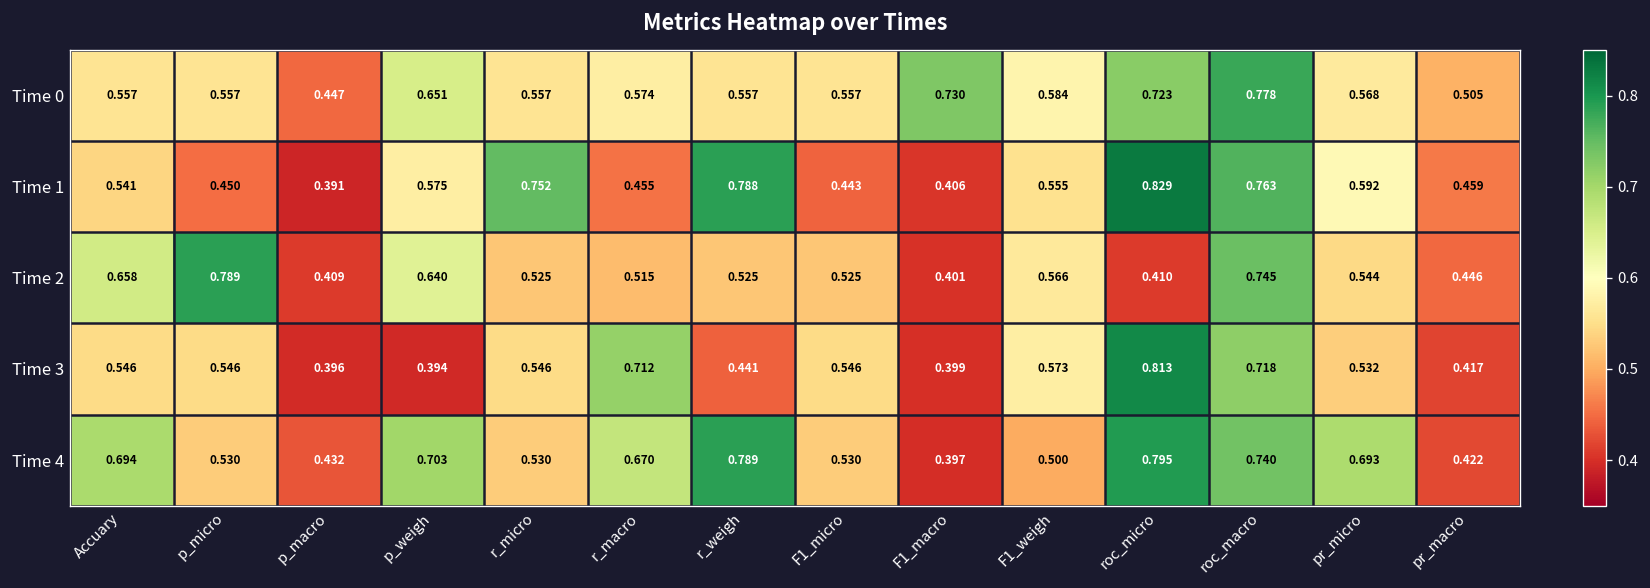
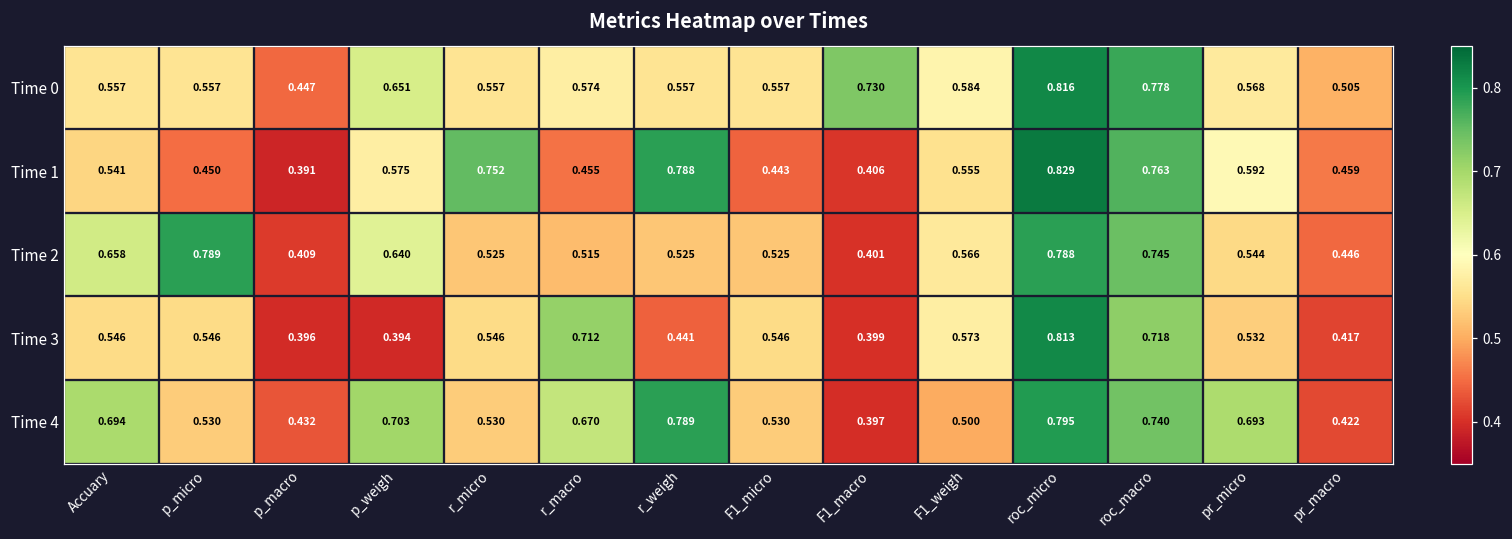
  {
    "Time 0": {
      "Accuary": 0.557,
      "p_micro": 0.557,
      "p_macro": 0.447,
      "p_weigh": 0.651,
      "r_micro": 0.557,
      "r_macro": 0.574,
      "r_weigh": 0.557,
      "F1_micro": 0.557,
      "F1_macro": 0.730,
      "F1_weigh": 0.584,
-     "roc_micro": 0.723,
+     "roc_micro": 0.816,
      "roc_macro": 0.778,
      "pr_micro": 0.568,
      "pr_macro": 0.505
    },
    "Time 1": {
      "Accuary": 0.541,
      "p_micro": 0.450,
      "p_macro": 0.391,
      "p_weigh": 0.575,
      "r_micro": 0.752,
      "r_macro": 0.455,
      "r_weigh": 0.788,
      "F1_micro": 0.443,
      "F1_macro": 0.406,
      "F1_weigh": 0.555,
      "roc_micro": 0.829,
      "roc_macro": 0.763,
      "pr_micro": 0.592,
      "pr_macro": 0.459
    },
    "Time 2": {
      "Accuary": 0.658,
      "p_micro": 0.789,
      "p_macro": 0.409,
      "p_weigh": 0.640,
      "r_micro": 0.525,
      "r_macro": 0.515,
      "r_weigh": 0.525,
      "F1_micro": 0.525,
      "F1_macro": 0.401,
      "F1_weigh": 0.566,
-     "roc_micro": 0.410,
+     "roc_micro": 0.788,
      "roc_macro": 0.745,
      "pr_micro": 0.544,
      "pr_macro": 0.446
    },
    "Time 3": {
      "Accuary": 0.546,
      "p_micro": 0.546,
      "p_macro": 0.396,
      "p_weigh": 0.394,
      "r_micro": 0.546,
      "r_macro": 0.712,
      "r_weigh": 0.441,
      "F1_micro": 0.546,
      "F1_macro": 0.399,
      "F1_weigh": 0.573,
      "roc_micro": 0.813,
      "roc_macro": 0.718,
      "pr_micro": 0.532,
      "pr_macro": 0.417
    },
    "Time 4": {
      "Accuary": 0.694,
      "p_micro": 0.530,
      "p_macro": 0.432,
      "p_weigh": 0.703,
      "r_micro": 0.530,
      "r_macro": 0.670,
      "r_weigh": 0.789,
      "F1_micro": 0.530,
      "F1_macro": 0.397,
      "F1_weigh": 0.500,
      "roc_micro": 0.795,
      "roc_macro": 0.740,
      "pr_micro": 0.693,
      "pr_macro": 0.422
    }
  }
